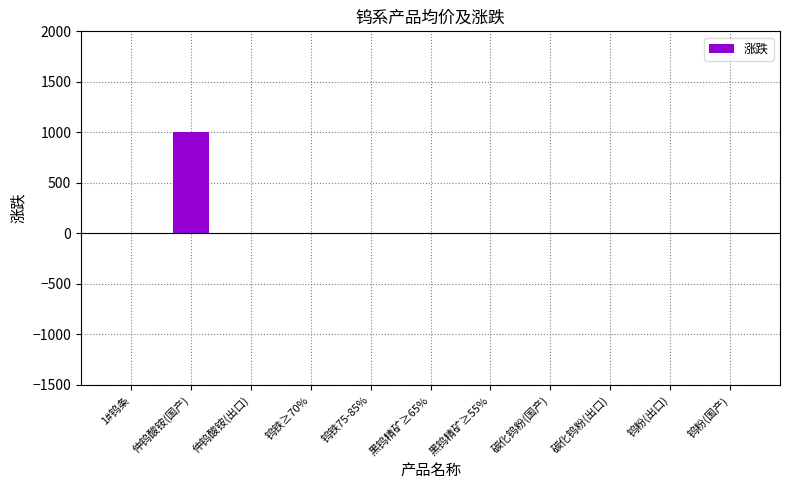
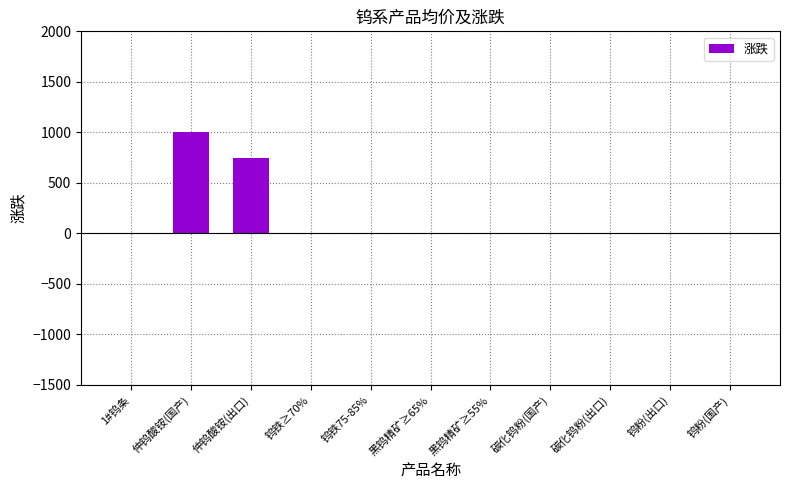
  {
    "1#钨条": 0,
    "仲钨酸铵(国产)": 1000,
-   "仲钨酸铵(出口)": 0,
+   "仲钨酸铵(出口)": 750,
    "钨铁≥70%": 0,
    "钨铁75-85%": 0,
    "黑钨精矿≥65%": 0,
    "黑钨精矿≥55%": 0,
    "碳化钨粉(国产)": 0,
    "碳化钨粉(出口)": 0,
    "钨粉(出口)": 0,
    "钨粉(国产)": 0
  }
